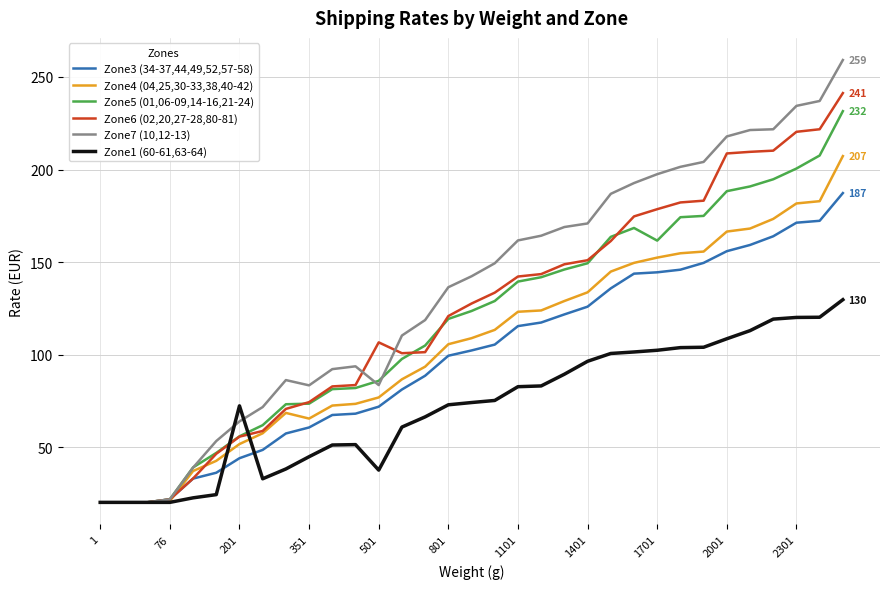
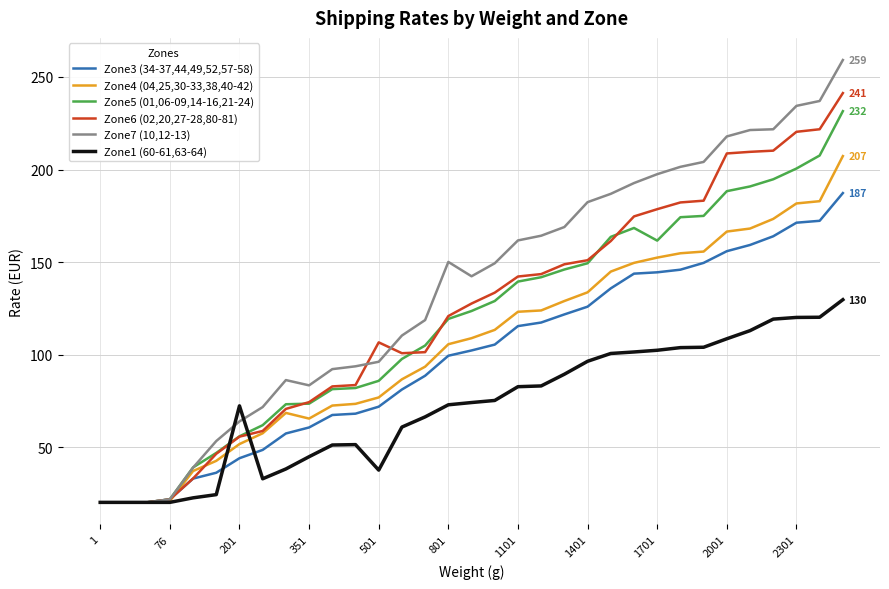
  {
    "Zone3 (34-37,44,49,52,57-58)": {
      "201": 44,
      "351": 61,
      "501": 72,
      "801": 100,
      "1101": 116,
      "1401": 126,
      "1701": 145,
      "2001": 156,
      "2301": 171
    },
    "Zone4 (04,25,30-33,38,40-42)": {
      "201": 52,
      "351": 66,
      "501": 77,
      "801": 106,
      "1101": 123,
      "1401": 134,
      "1701": 152,
      "2001": 167,
      "2301": 182
    },
    "Zone5 (01,06-09,14-16,21-24)": {
      "501": 86,
      "801": 119,
      "1101": 140,
      "1401": 149,
      "1701": 162,
      "2001": 188,
      "2301": 201
    },
    "Zone6 (02,20,27-28,80-81)": {
      "501": 107,
      "801": 121,
      "1101": 142,
      "1401": 151,
      "1701": 179,
      "2001": 209,
      "2301": 220
    },
    "Zone7 (10,12-13)": {
      "201": 64,
      "351": 84,
-     "501": 84,
-     "801": 136,
+     "501": 96,
+     "801": 150,
      "1101": 162,
-     "1401": 171,
+     "1401": 182,
      "1701": 197,
      "2001": 218,
      "2301": 234
    },
    "Zone1 (60-61,63-64)": {
      "201": 72,
      "351": 45,
      "501": 38,
      "801": 73,
      "1101": 83,
      "1401": 97,
      "1701": 102,
      "2001": 109,
      "2301": 120
    }
  }
